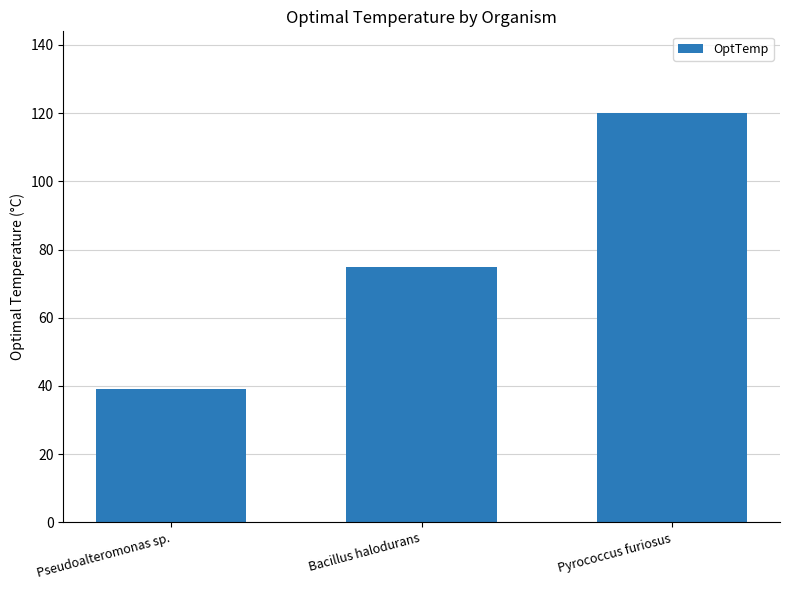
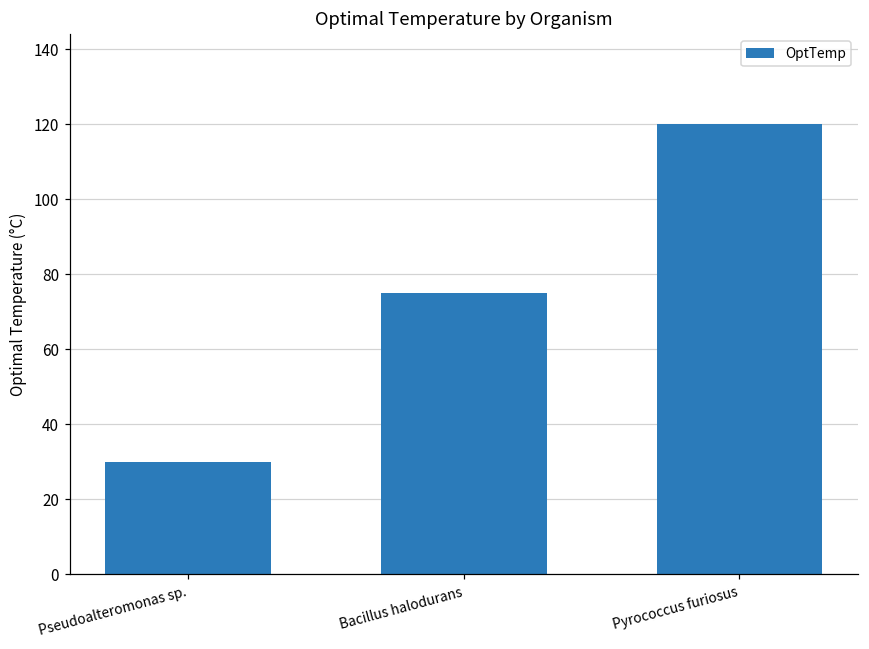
  {
-   "Pseudoalteromonas sp.": 39,
+   "Pseudoalteromonas sp.": 30,
    "Bacillus halodurans": 75,
    "Pyrococcus furiosus": 120
  }
